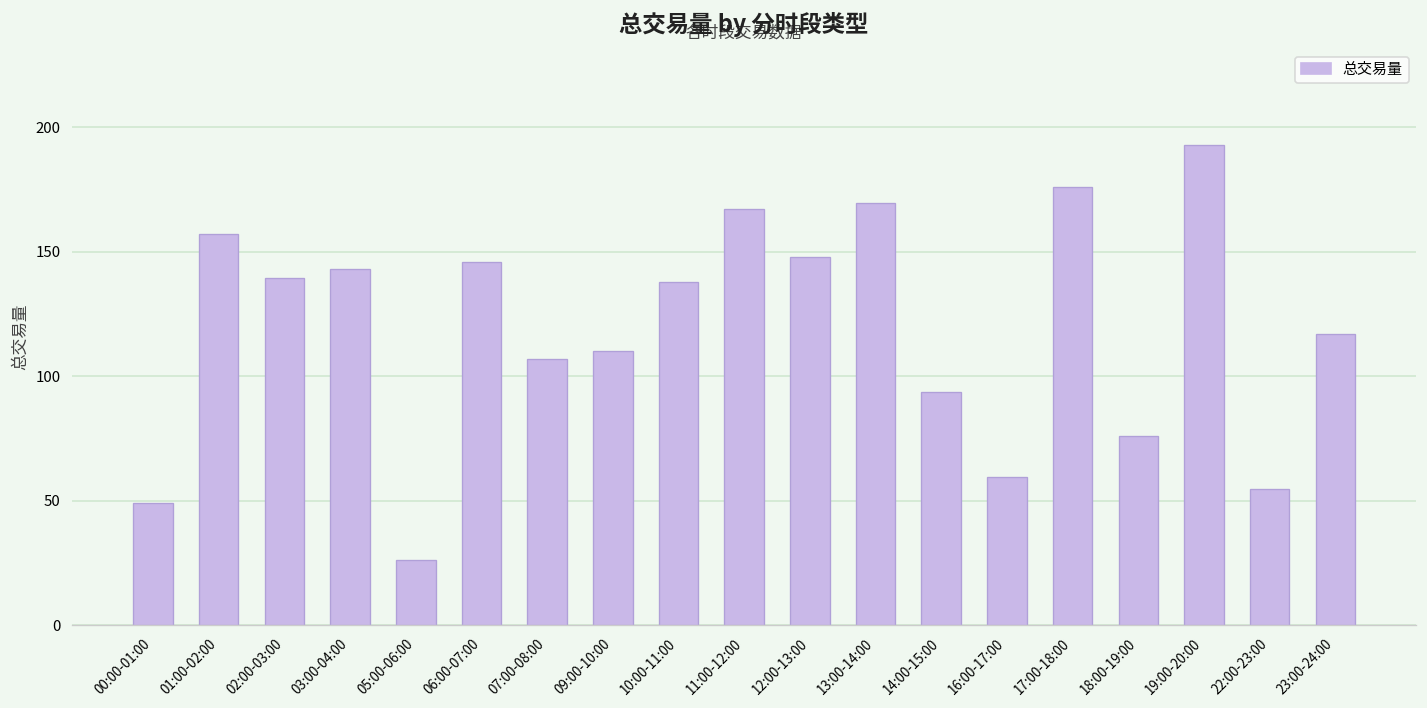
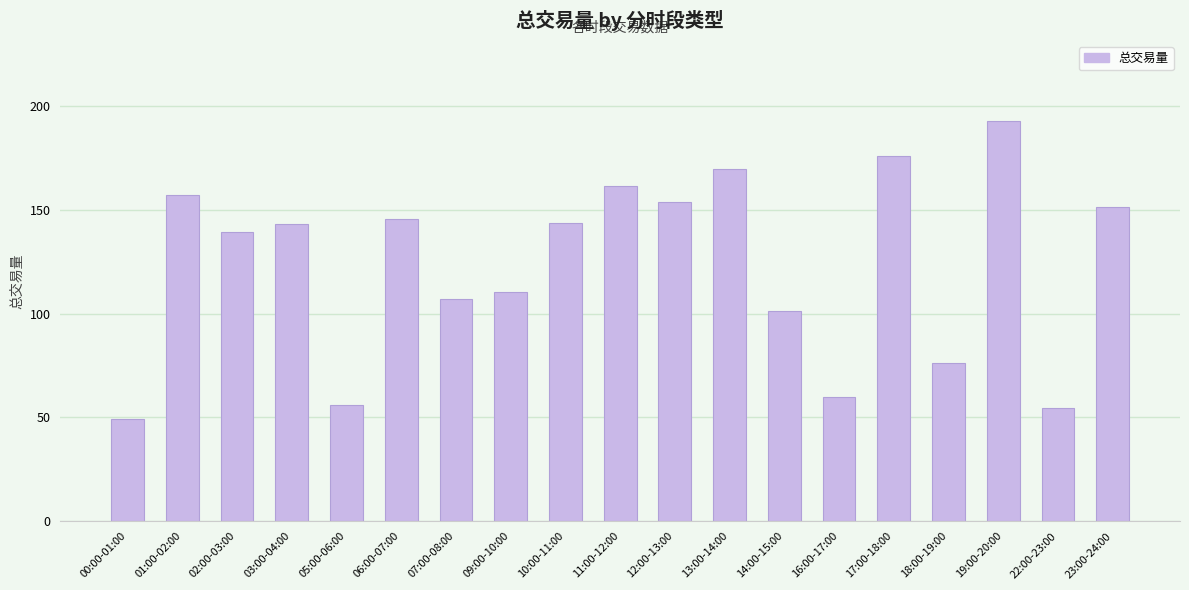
  {
    "00:00-01:00": 49,
    "01:00-02:00": 157,
    "02:00-03:00": 139,
    "03:00-04:00": 143,
-   "05:00-06:00": 26,
+   "05:00-06:00": 56,
    "06:00-07:00": 146,
    "07:00-08:00": 107,
    "09:00-10:00": 110,
-   "10:00-11:00": 138,
-   "11:00-12:00": 167,
-   "12:00-13:00": 148,
+   "10:00-11:00": 144,
+   "11:00-12:00": 162,
+   "12:00-13:00": 154,
    "13:00-14:00": 170,
-   "14:00-15:00": 94,
+   "14:00-15:00": 101,
    "16:00-17:00": 60,
    "17:00-18:00": 176,
    "18:00-19:00": 76,
    "19:00-20:00": 193,
    "22:00-23:00": 55,
-   "23:00-24:00": 117
+   "23:00-24:00": 151
  }
